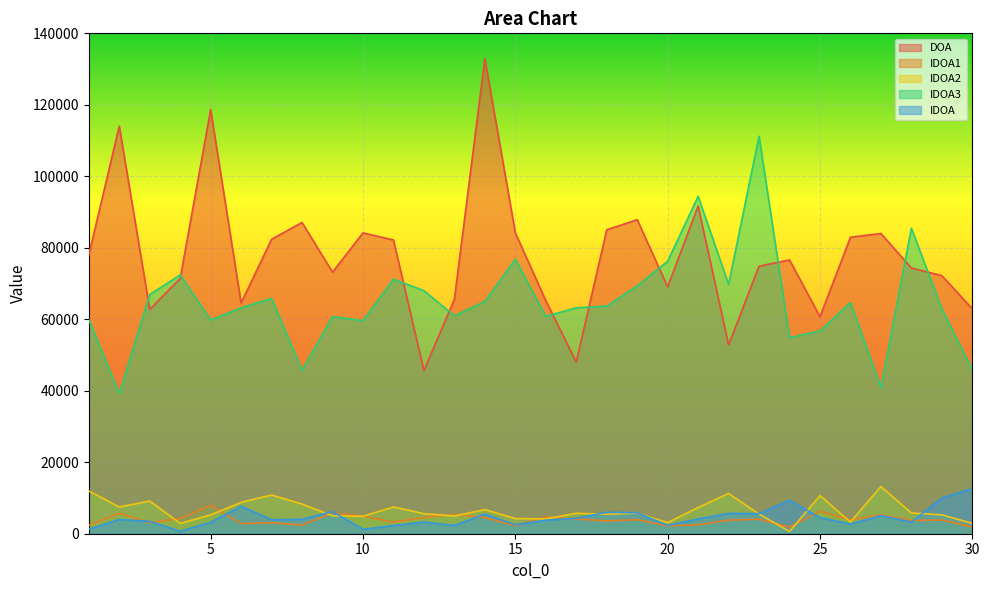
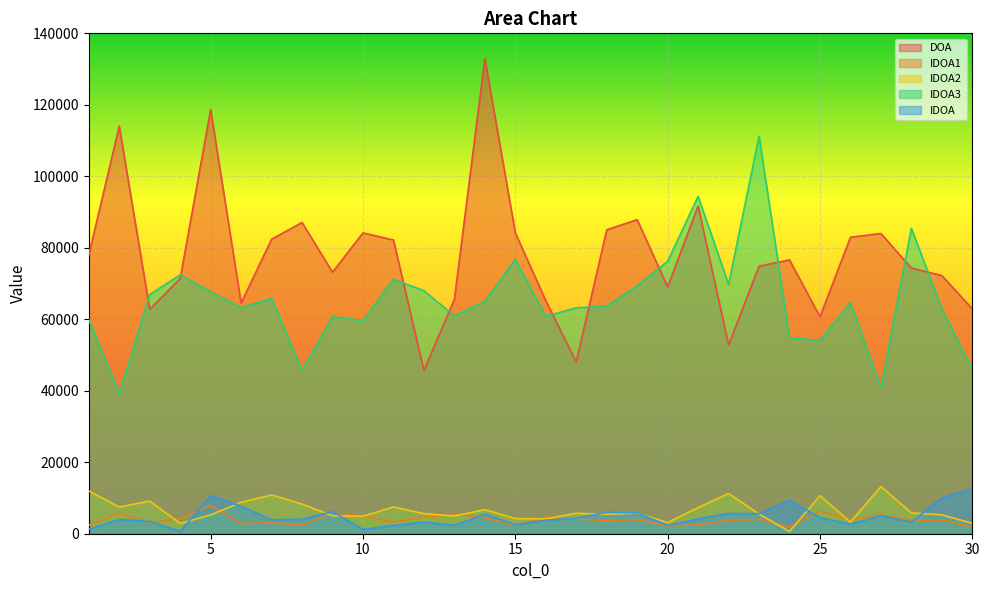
  {
    "IDOA3": {
-     "5": 60000,
+     "5": 68000,
      "10": 60000,
      "15": 77000,
      "20": 76000,
-     "25": 57000,
+     "25": 54000,
      "30": 46000
    },
    "IDOA": {
-     "5": 3000,
+     "5": 11000,
      "10": 1000,
      "25": 4000,
      "30": 13000
    }
  }
